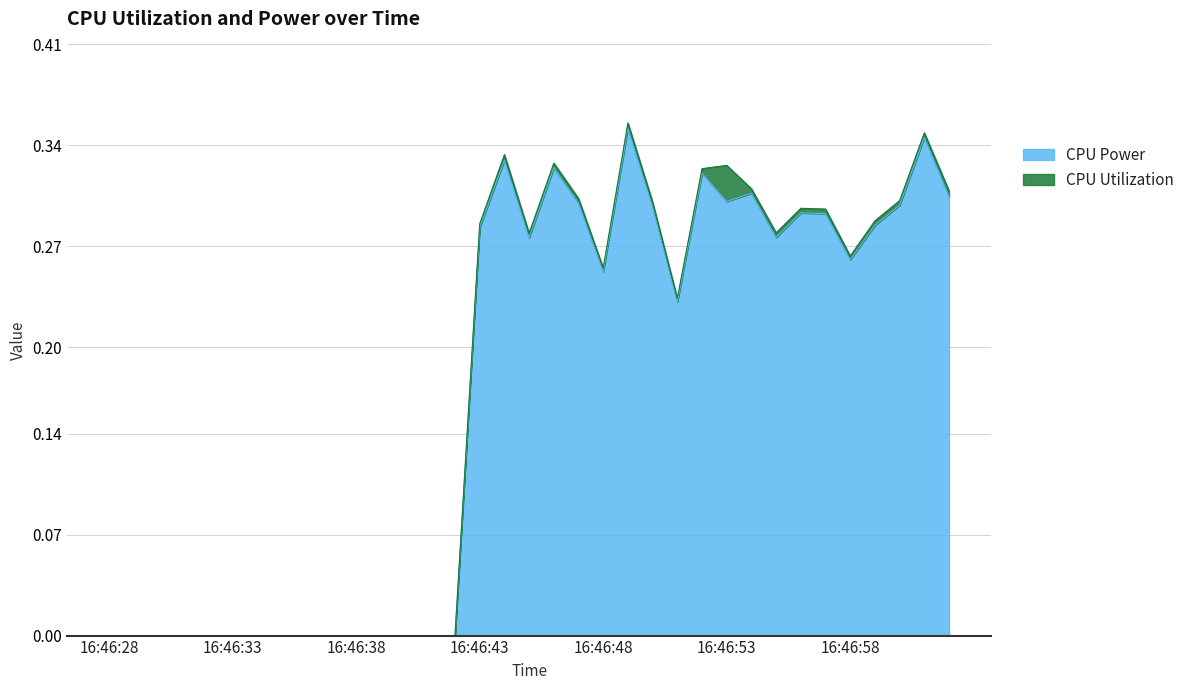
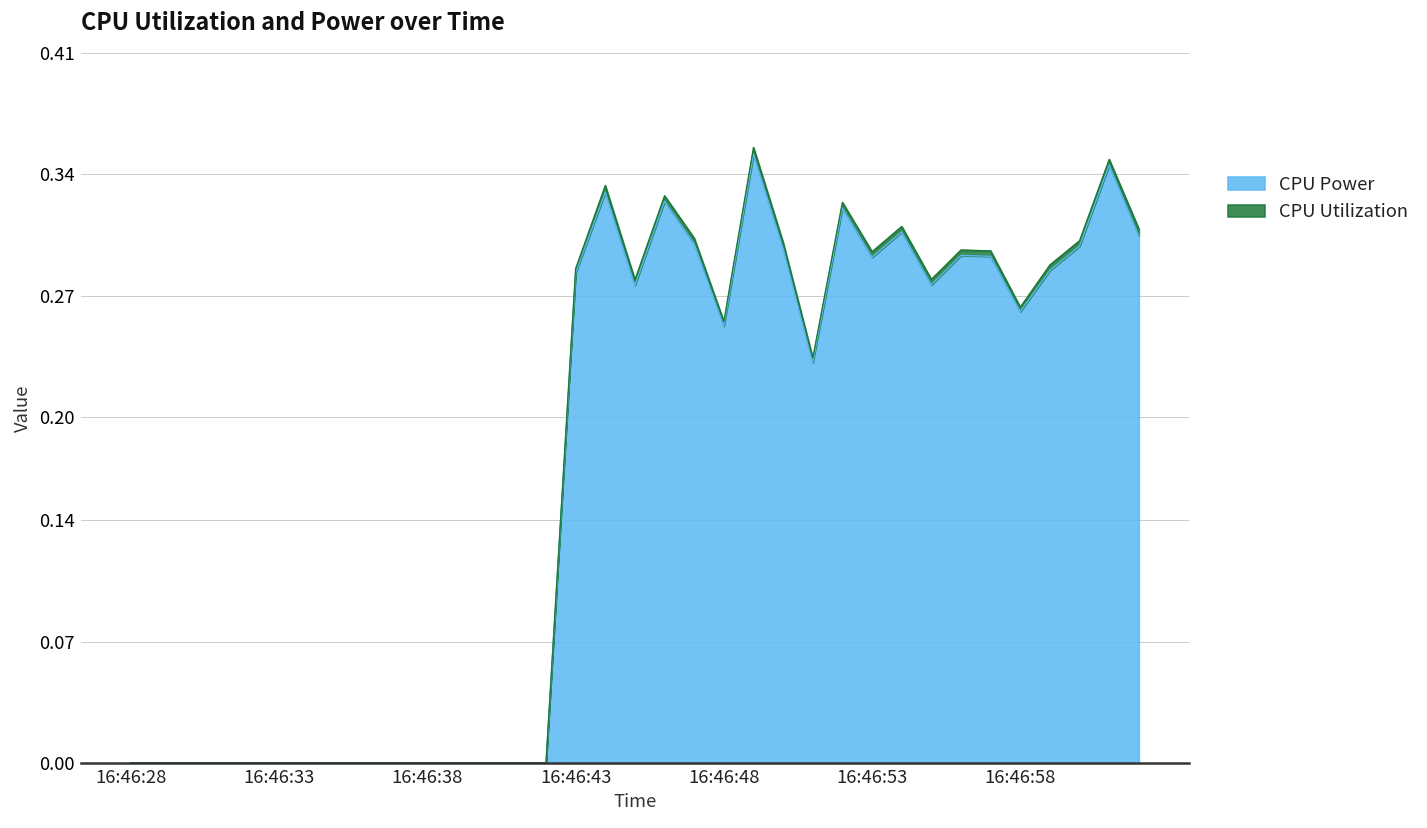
  {
    "CPU Power": {
      "16:46:43": 0.283,
      "16:46:48": 0.252,
-     "16:46:53": 0.301,
+     "16:46:53": 0.292,
      "16:46:58": 0.261
    },
    "CPU Utilization": {
      "16:46:43": 0.003,
      "16:46:48": 0.003,
-     "16:46:53": 0.025,
+     "16:46:53": 0.003,
      "16:46:58": 0.003
    }
  }
